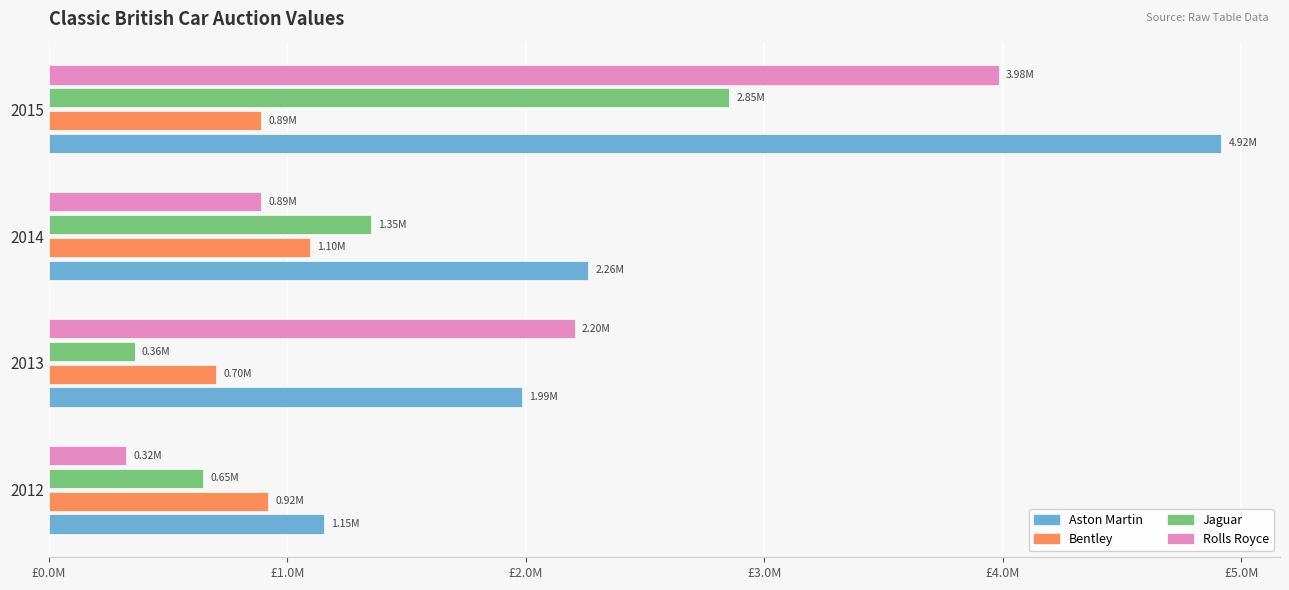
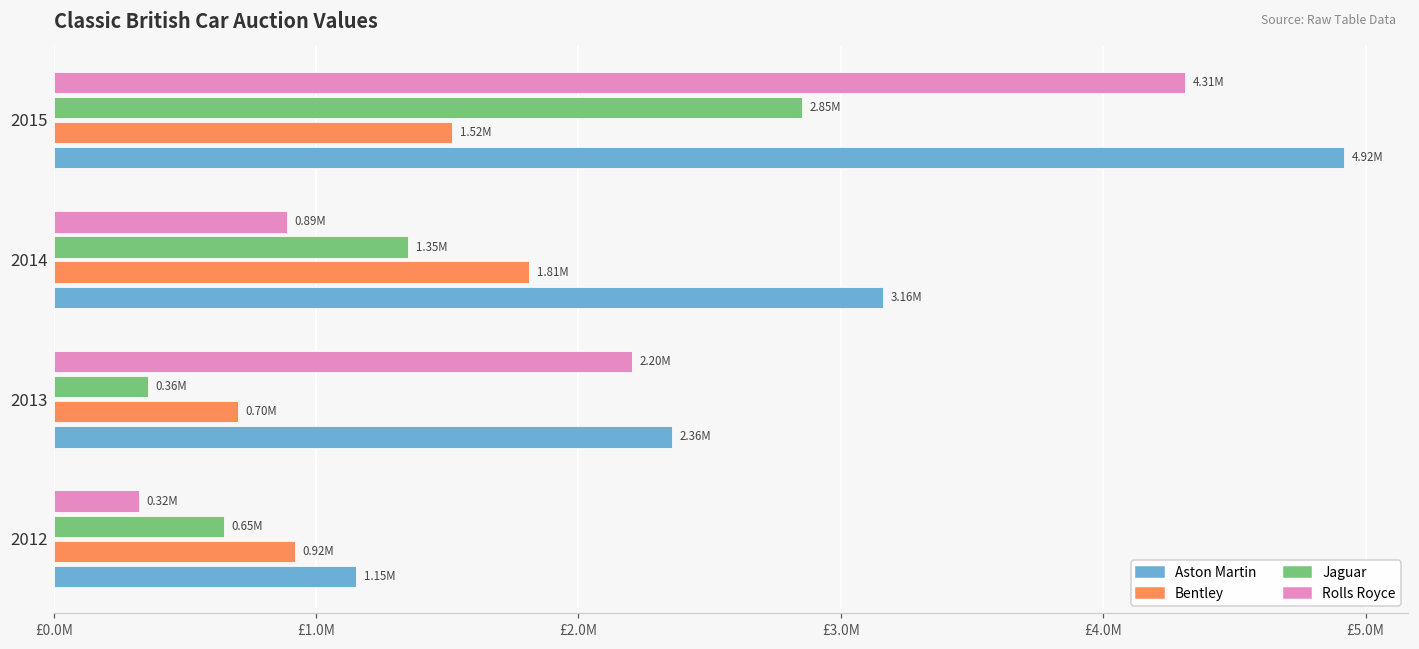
  {
    "Aston Martin": {
      "2015": "4.92M",
-     "2014": "2.26M",
-     "2013": "1.99M",
+     "2014": "3.16M",
+     "2013": "2.36M",
      "2012": "1.15M"
    },
    "Bentley": {
-     "2015": "0.89M",
-     "2014": "1.10M",
+     "2015": "1.52M",
+     "2014": "1.81M",
      "2013": "0.70M",
      "2012": "0.92M"
    },
    "Jaguar": {
      "2015": "2.85M",
      "2014": "1.35M",
      "2013": "0.36M",
      "2012": "0.65M"
    },
    "Rolls Royce": {
-     "2015": "3.98M",
+     "2015": "4.31M",
      "2014": "0.89M",
      "2013": "2.20M",
      "2012": "0.32M"
    }
  }
